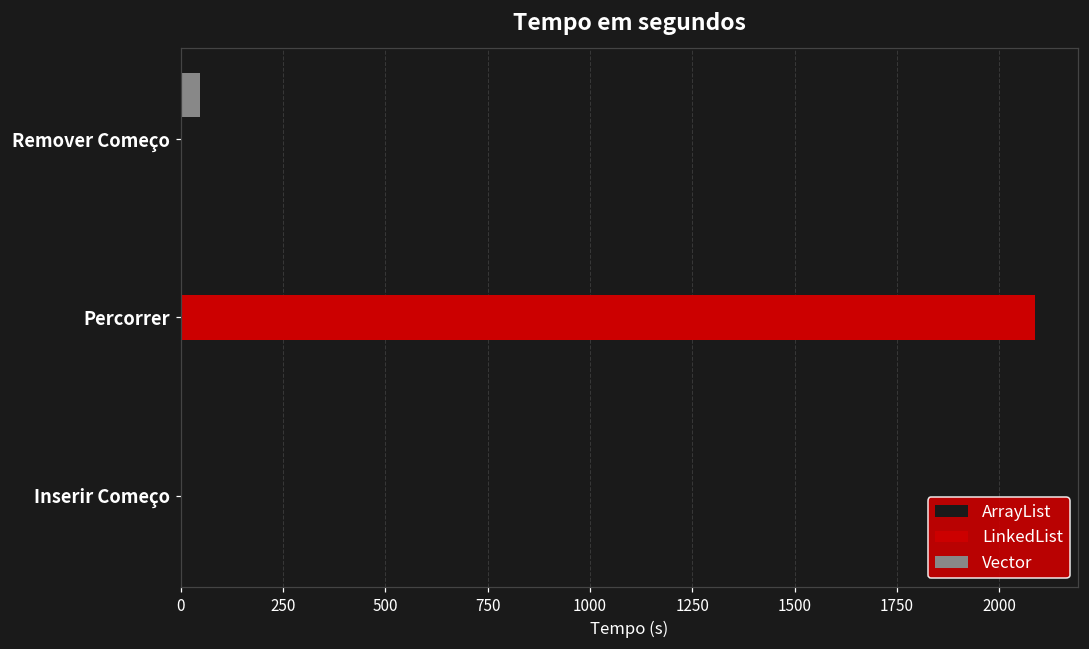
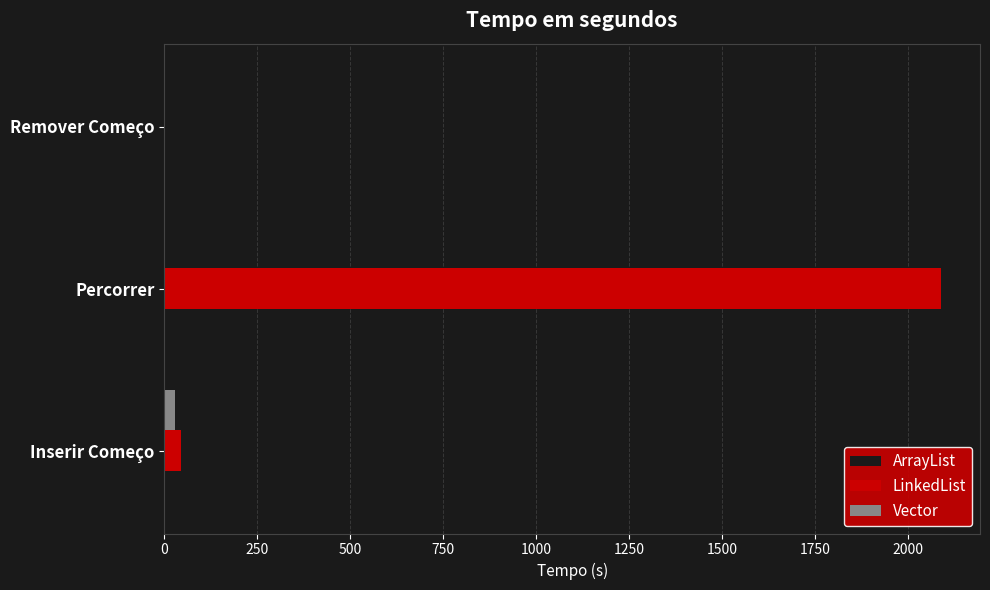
  {
    "LinkedList": {
      "Percorrer": 2090,
-     "Inserir Começo": 0
+     "Inserir Começo": 40
    },
    "Vector": {
-     "Remover Começo": 50,
-     "Inserir Começo": 0
+     "Remover Começo": 0,
+     "Inserir Começo": 30
    }
  }
